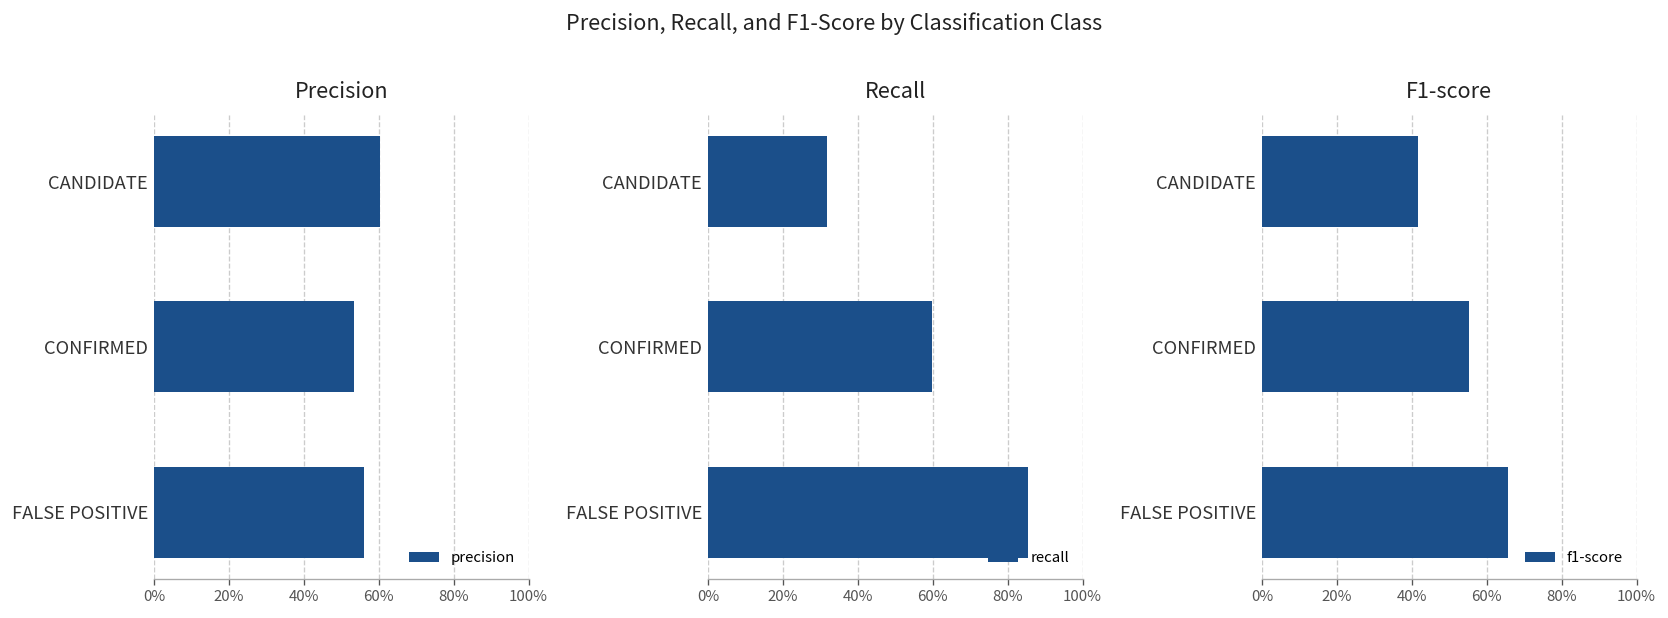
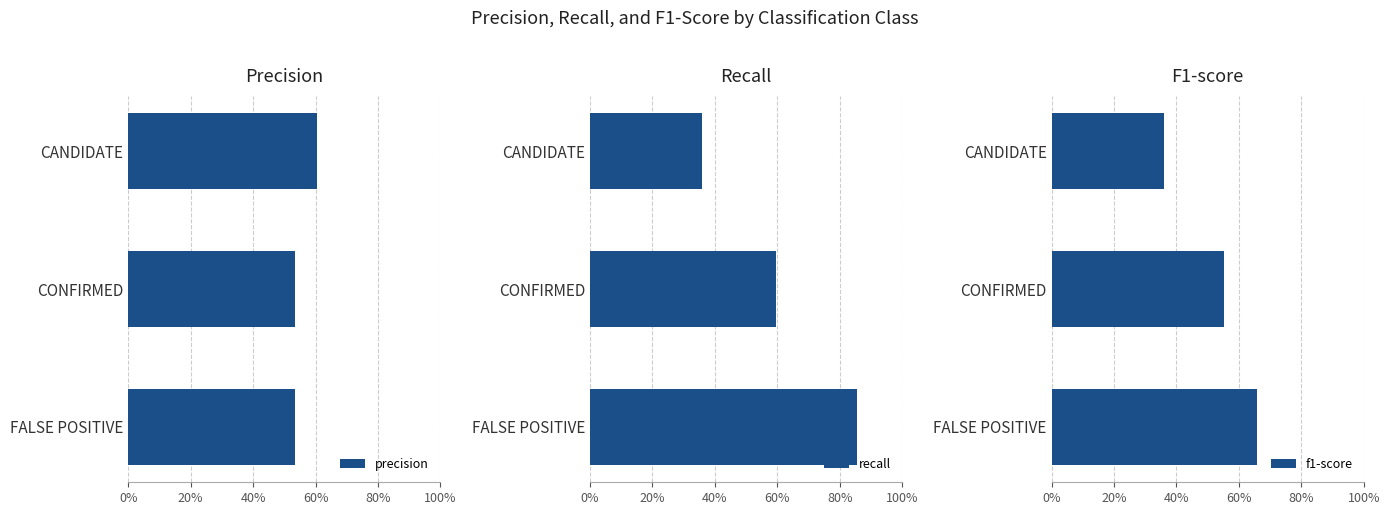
  {
    "Precision": {
      "CANDIDATE": "60%",
      "CONFIRMED": "53%",
-     "FALSE POSITIVE": "56%"
+     "FALSE POSITIVE": "53%"
    },
    "Recall": {
-     "CANDIDATE": "32%",
+     "CANDIDATE": "36%",
      "CONFIRMED": "60%",
      "FALSE POSITIVE": "86%"
    },
    "F1-score": {
-     "CANDIDATE": "42%",
+     "CANDIDATE": "36%",
      "CONFIRMED": "55%",
      "FALSE POSITIVE": "66%"
    }
  }
